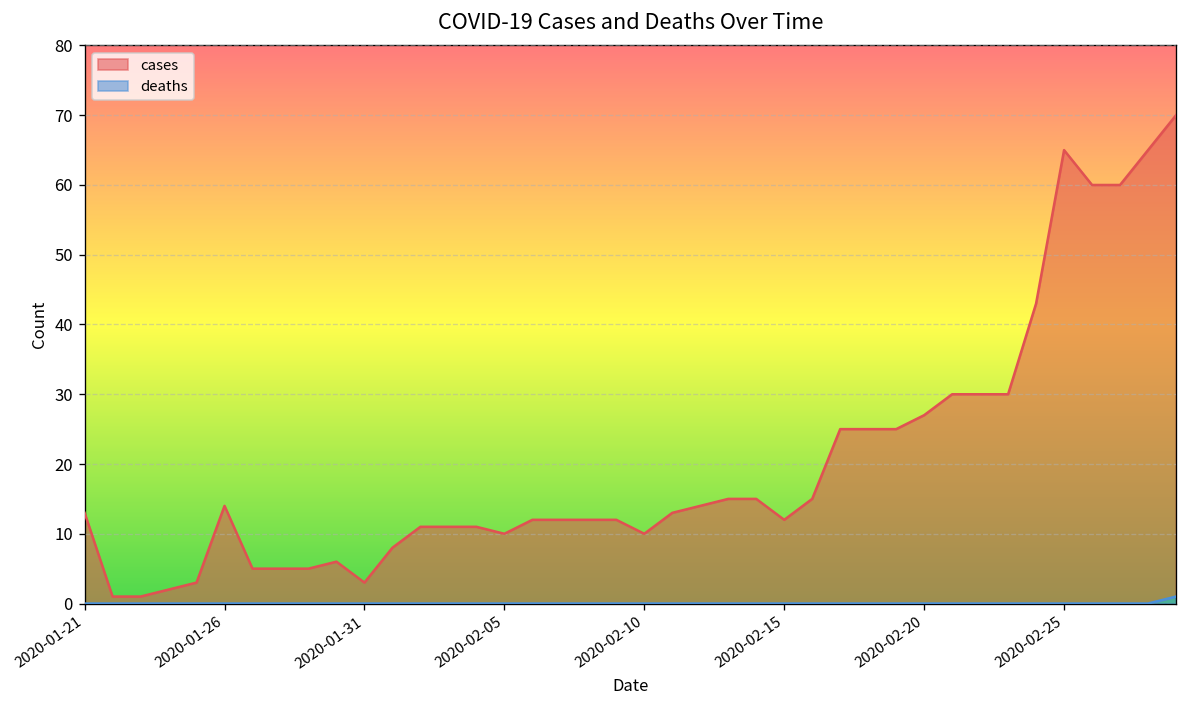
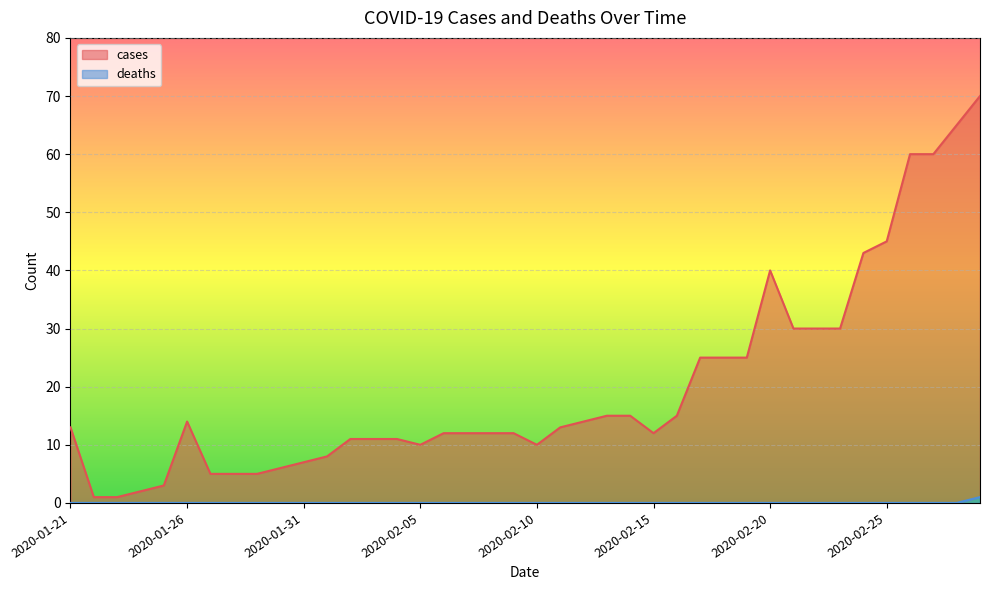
  {
    "cases": {
      "2020-01-21": 13,
      "2020-01-26": 14,
-     "2020-01-31": 3,
+     "2020-01-31": 7,
      "2020-02-05": 10,
      "2020-02-10": 10,
      "2020-02-15": 12,
-     "2020-02-20": 27,
-     "2020-02-25": 65
+     "2020-02-20": 40,
+     "2020-02-25": 45
    },
    "deaths": {
      "2020-01-21": 0,
      "2020-01-26": 0,
      "2020-01-31": 0,
      "2020-02-05": 0,
      "2020-02-10": 0,
      "2020-02-15": 0,
      "2020-02-20": 0,
      "2020-02-25": 0
    }
  }
